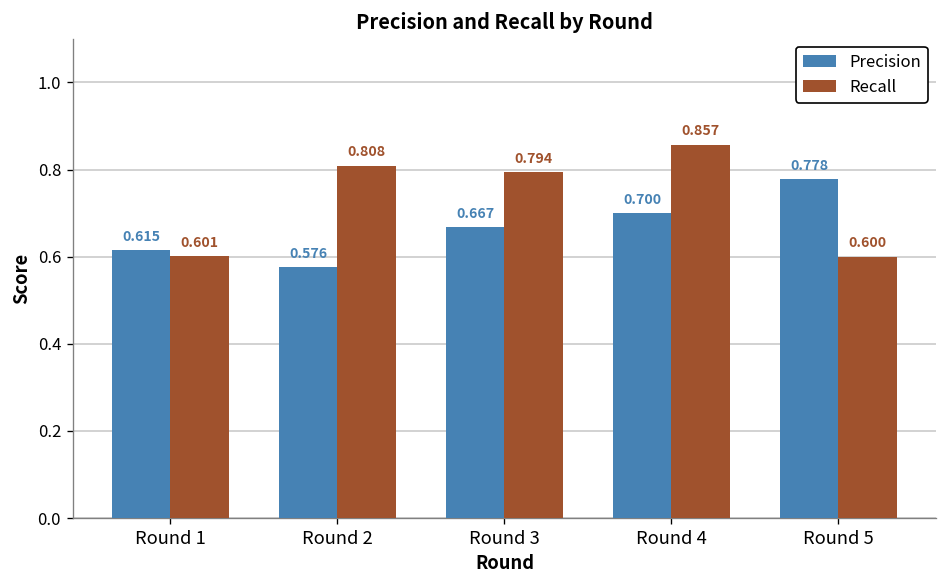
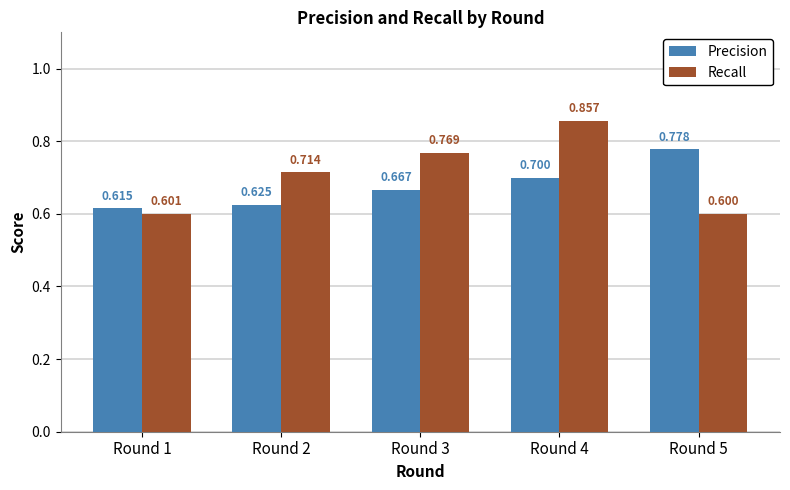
  {
    "Precision": {
      "Round 1": 0.615,
-     "Round 2": 0.576,
+     "Round 2": 0.625,
      "Round 3": 0.667,
      "Round 4": 0.700,
      "Round 5": 0.778
    },
    "Recall": {
      "Round 1": 0.601,
-     "Round 2": 0.808,
-     "Round 3": 0.794,
+     "Round 2": 0.714,
+     "Round 3": 0.769,
      "Round 4": 0.857,
      "Round 5": 0.600
    }
  }
